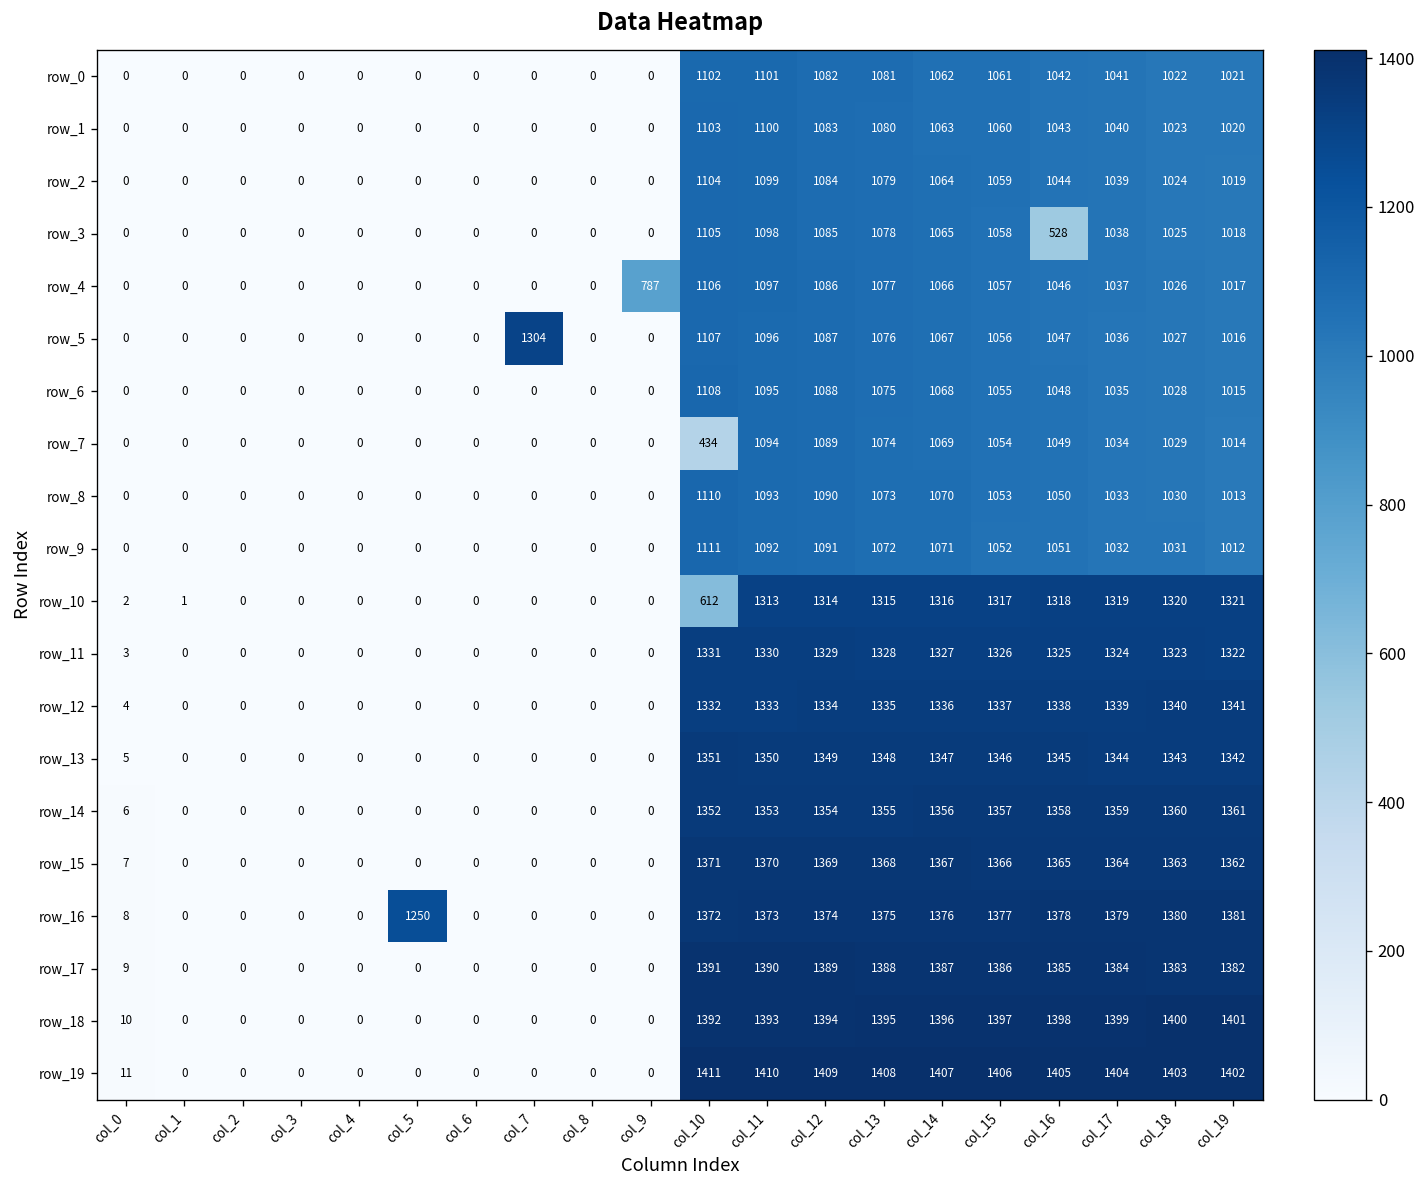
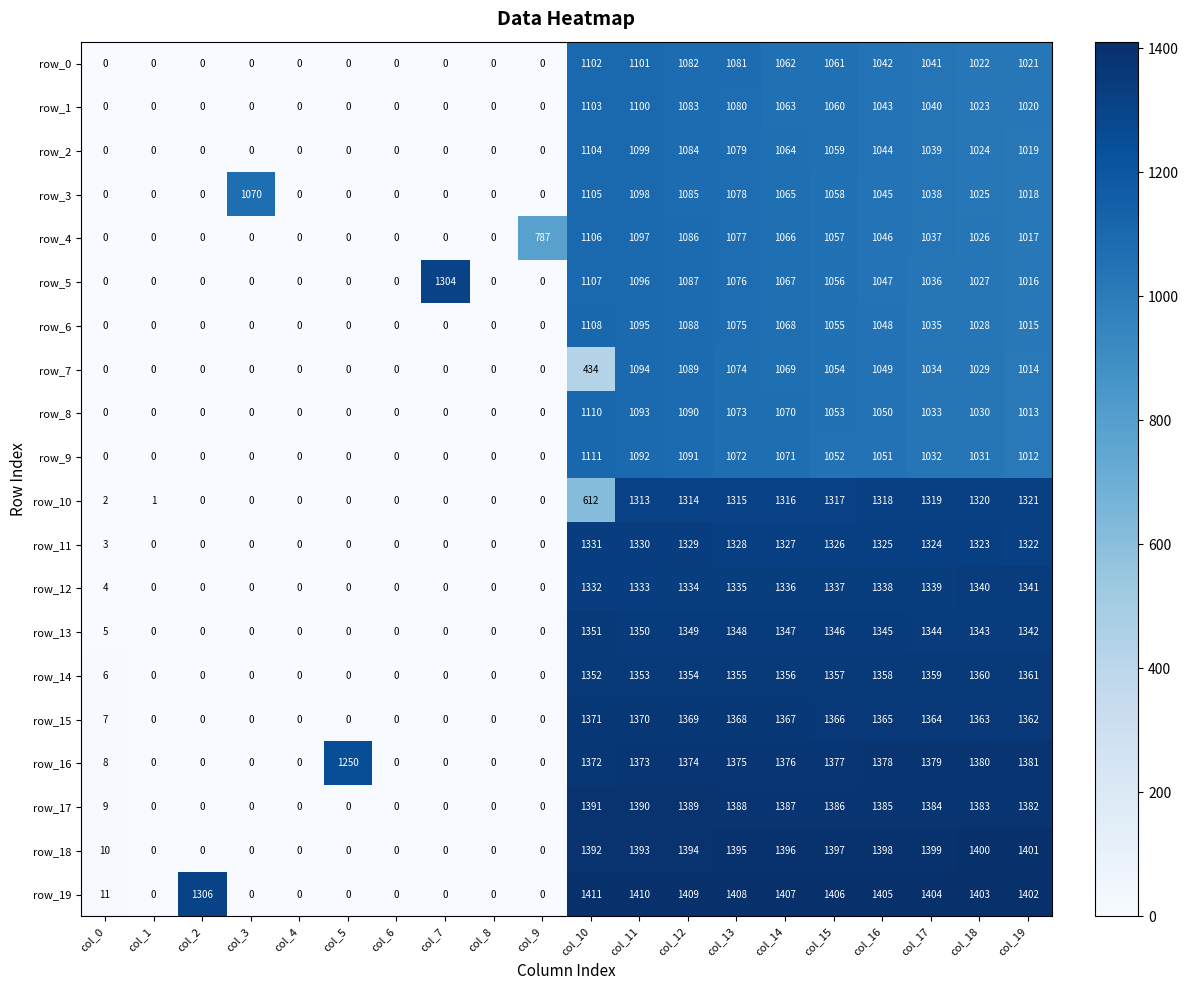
  {
    "row_3": {
      "col_0": 0,
      "col_1": 0,
      "col_2": 0,
-     "col_3": 0,
+     "col_3": 1070,
      "col_4": 0,
      "col_5": 0,
      "col_6": 0,
      "col_7": 0,
      "col_8": 0,
      "col_9": 0,
      "col_10": 1105,
      "col_11": 1098,
      "col_12": 1085,
      "col_13": 1078,
      "col_14": 1065,
      "col_15": 1058,
-     "col_16": 528,
+     "col_16": 1045,
      "col_17": 1038,
      "col_18": 1025,
      "col_19": 1018
    },
    "row_19": {
      "col_0": 11,
      "col_1": 0,
-     "col_2": 0,
+     "col_2": 1306,
      "col_3": 0,
      "col_4": 0,
      "col_5": 0,
      "col_6": 0,
      "col_7": 0,
      "col_8": 0,
      "col_9": 0,
      "col_10": 1411,
      "col_11": 1410,
      "col_12": 1409,
      "col_13": 1408,
      "col_14": 1407,
      "col_15": 1406,
      "col_16": 1405,
      "col_17": 1404,
      "col_18": 1403,
      "col_19": 1402
    }
  }
